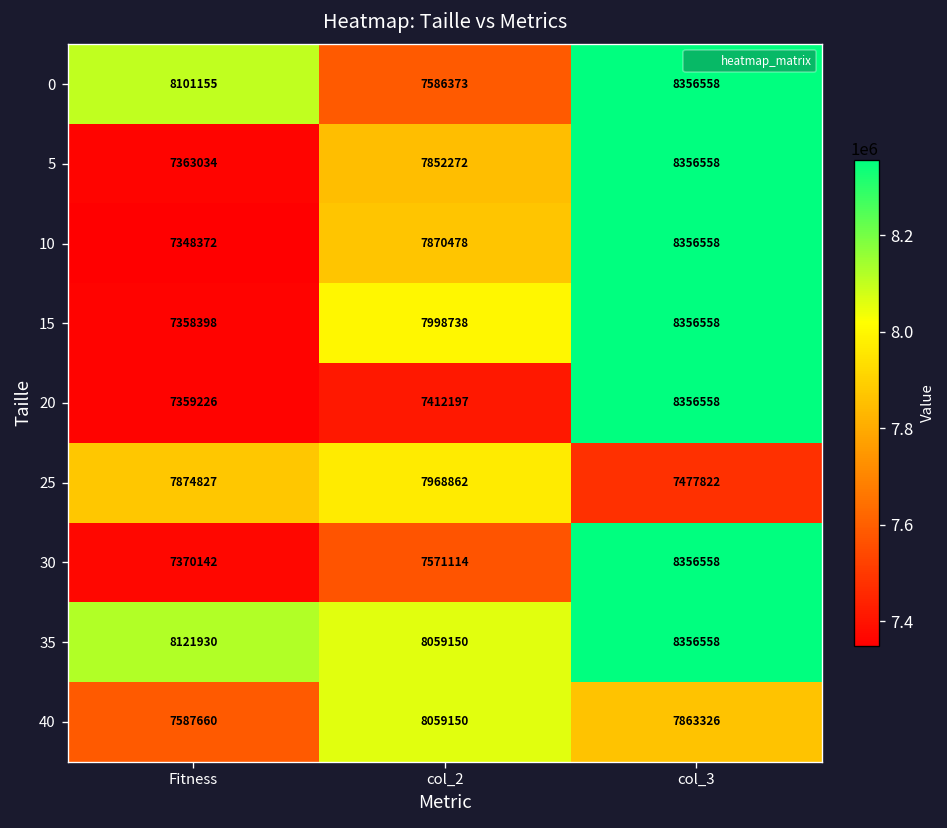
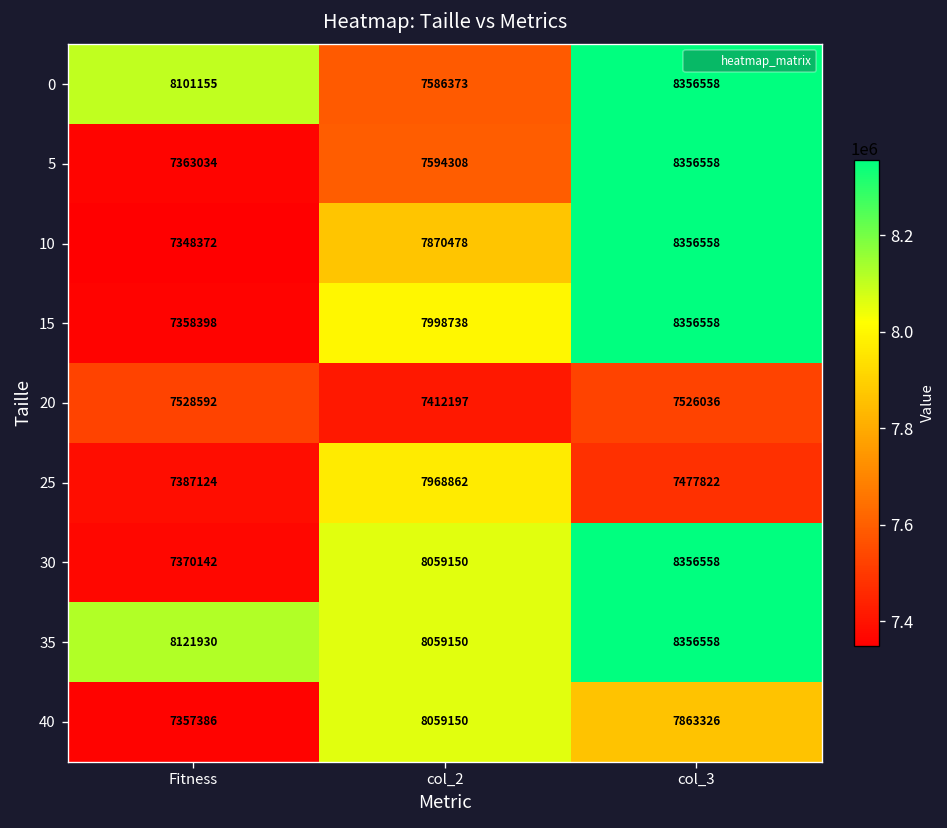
  {
    "0": {
      "Fitness": 8101155,
      "col_2": 7586373,
      "col_3": 8356558
    },
    "5": {
      "Fitness": 7363034,
-     "col_2": 7852272,
+     "col_2": 7594308,
      "col_3": 8356558
    },
    "10": {
      "Fitness": 7348372,
      "col_2": 7870478,
      "col_3": 8356558
    },
    "15": {
      "Fitness": 7358398,
      "col_2": 7998738,
      "col_3": 8356558
    },
    "20": {
-     "Fitness": 7359226,
+     "Fitness": 7528592,
      "col_2": 7412197,
-     "col_3": 8356558
+     "col_3": 7526036
    },
    "25": {
-     "Fitness": 7874827,
+     "Fitness": 7387124,
      "col_2": 7968862,
      "col_3": 7477822
    },
    "30": {
      "Fitness": 7370142,
-     "col_2": 7571114,
+     "col_2": 8059150,
      "col_3": 8356558
    },
    "35": {
      "Fitness": 8121930,
      "col_2": 8059150,
      "col_3": 8356558
    },
    "40": {
-     "Fitness": 7587660,
+     "Fitness": 7357386,
      "col_2": 8059150,
      "col_3": 7863326
    }
  }
